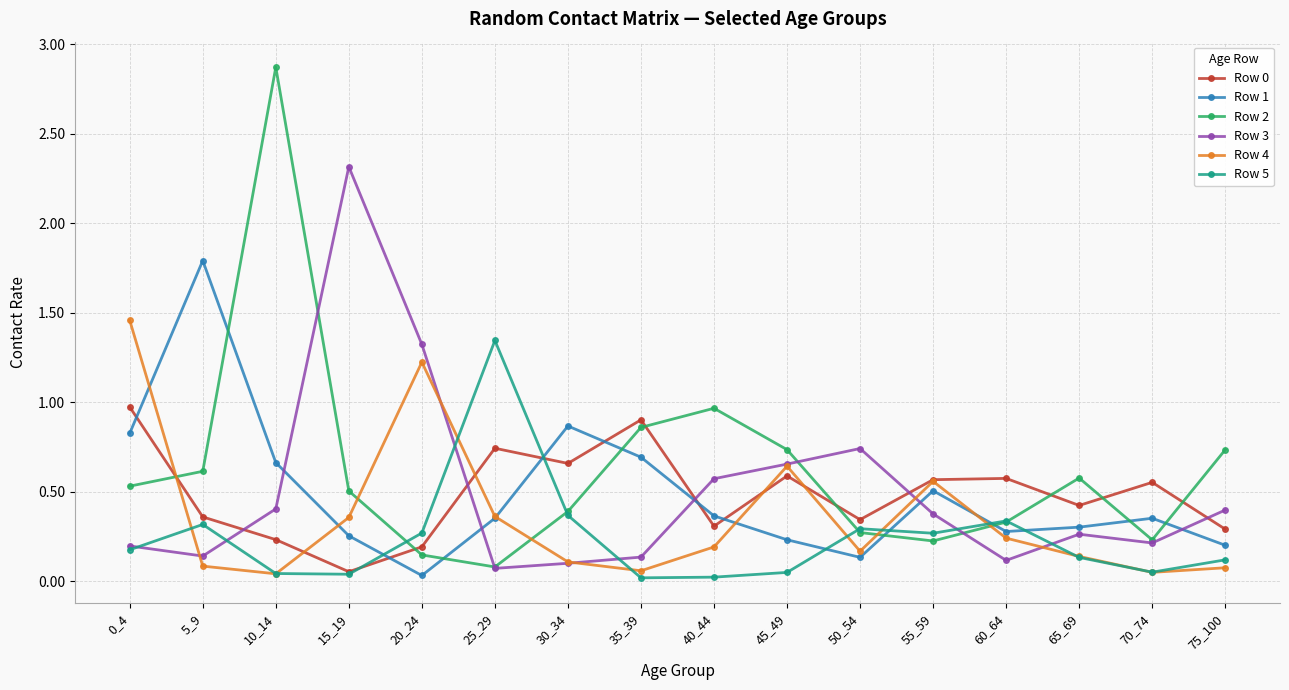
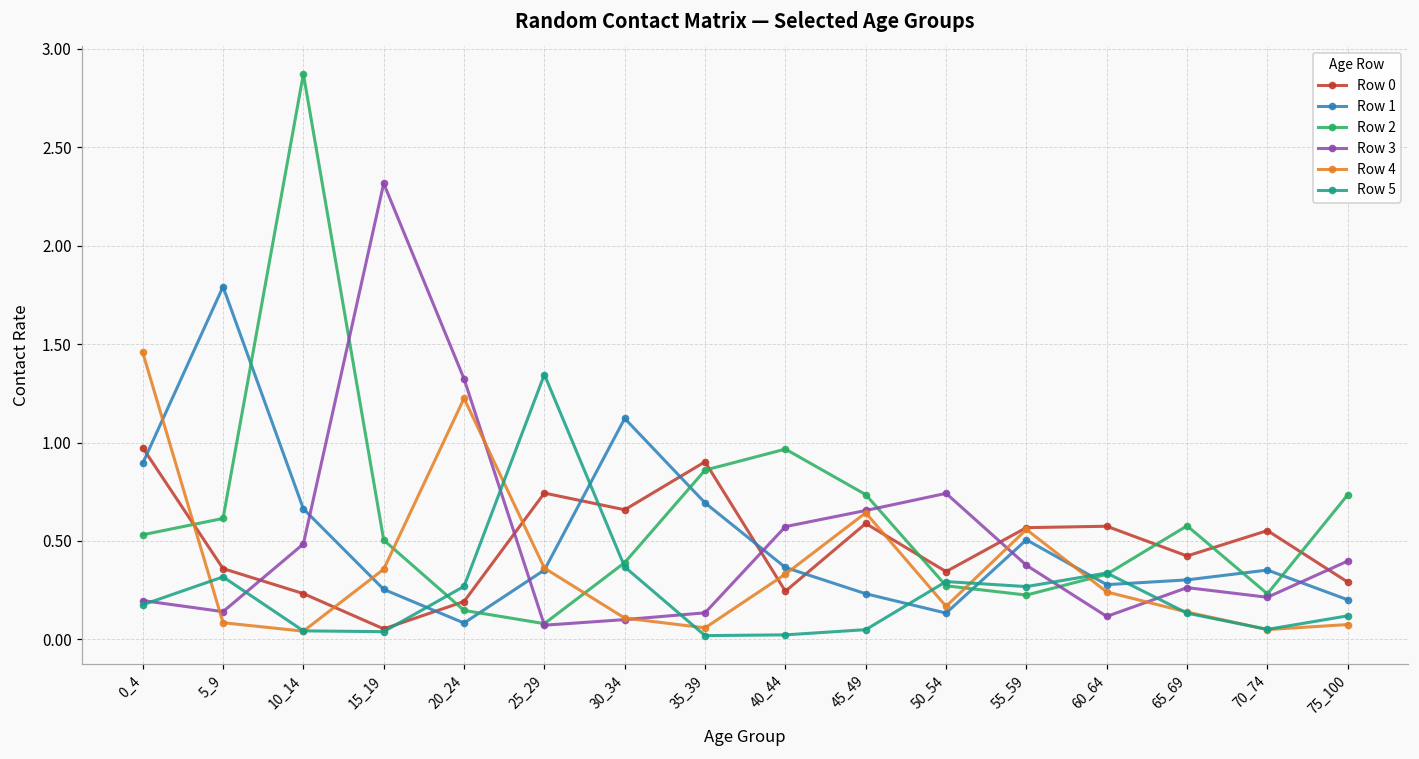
  {
    "Row 0": {
      "0_4": 0.97,
      "5_9": 0.36,
      "10_14": 0.23,
      "20_24": 0.19,
      "25_29": 0.74,
      "30_34": 0.66,
      "35_39": 0.90,
-     "40_44": 0.31,
+     "40_44": 0.24,
      "45_49": 0.59,
      "50_54": 0.34,
      "60_64": 0.57,
      "65_69": 0.42,
      "70_74": 0.55,
      "75_100": 0.29
    },
    "Row 1": {
-     "0_4": 0.83,
+     "0_4": 0.89,
      "5_9": 1.79,
      "10_14": 0.66,
      "15_19": 0.25,
-     "20_24": 0.03,
-     "30_34": 0.87,
+     "20_24": 0.08,
+     "30_34": 1.12,
      "35_39": 0.69,
      "40_44": 0.37,
      "45_49": 0.23,
      "50_54": 0.13,
      "55_59": 0.51,
      "60_64": 0.28,
      "65_69": 0.30,
      "70_74": 0.35,
      "75_100": 0.20
    },
    "Row 3": {
      "0_4": 0.20,
      "5_9": 0.14,
-     "10_14": 0.40,
+     "10_14": 0.48,
      "15_19": 2.32,
      "20_24": 1.32,
      "35_39": 0.13,
      "40_44": 0.57,
      "50_54": 0.74,
      "55_59": 0.38,
      "60_64": 0.12,
      "65_69": 0.26,
      "70_74": 0.21,
      "75_100": 0.40
    },
    "Row 4": {
      "0_4": 1.46,
      "5_9": 0.08,
      "15_19": 0.36,
      "20_24": 1.22,
      "35_39": 0.06,
-     "40_44": 0.19,
+     "40_44": 0.33,
      "50_54": 0.17,
      "60_64": 0.24,
      "75_100": 0.08
    }
  }
